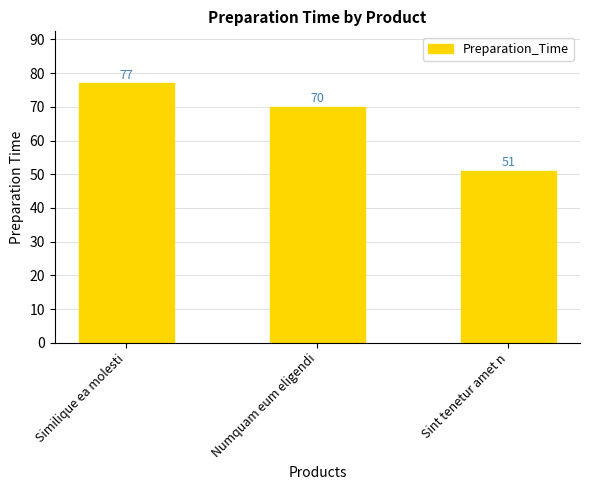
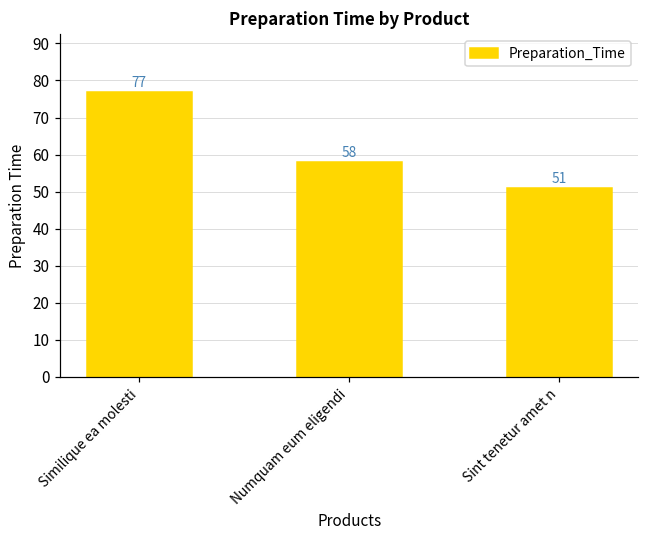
  {
    "Similique ea molesti": 77,
-   "Numquam eum eligendi": 70,
+   "Numquam eum eligendi": 58,
    "Sint tenetur amet n": 51
  }
